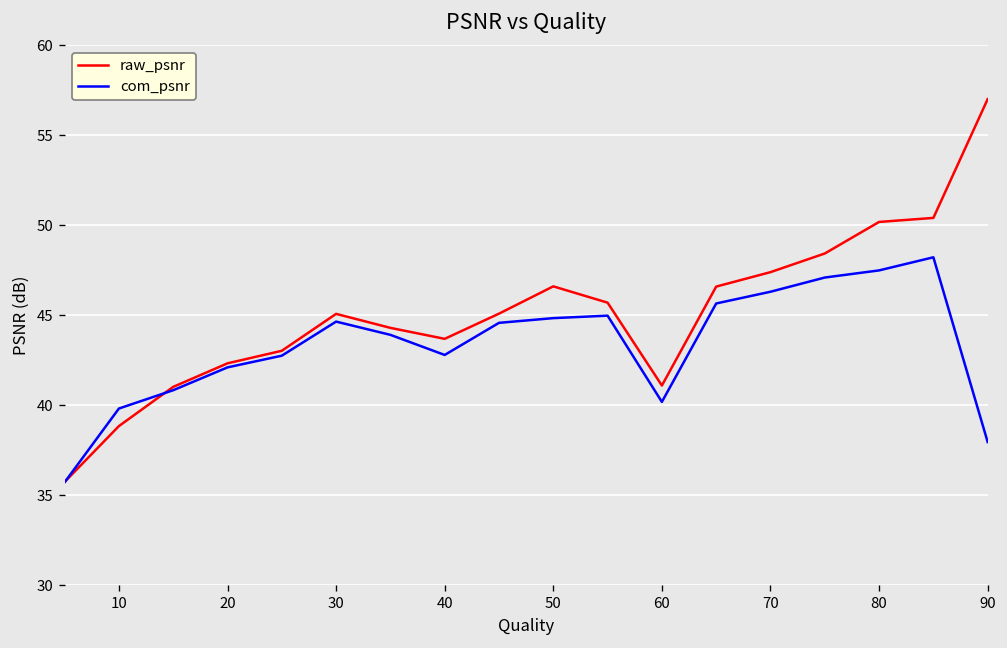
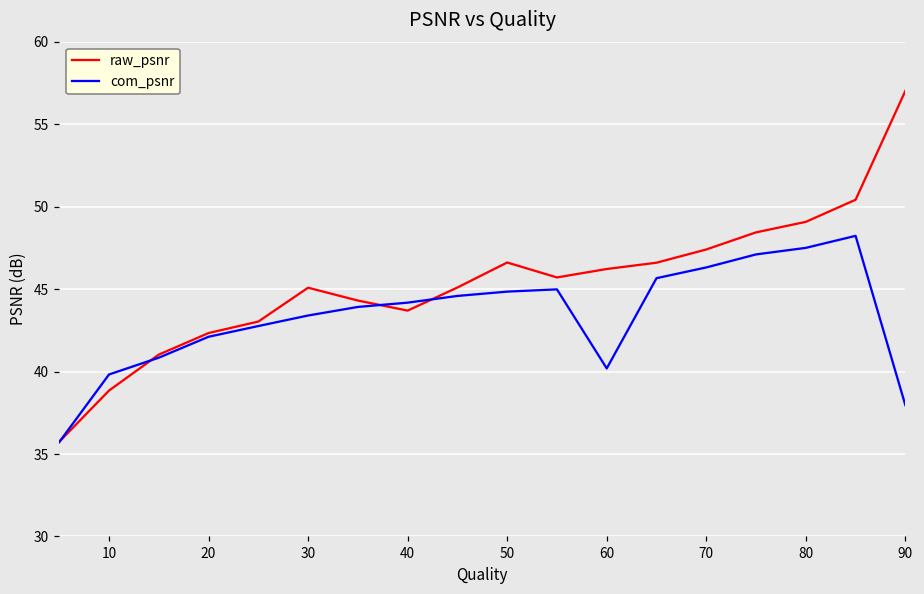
  {
    "raw_psnr": {
      "10": 38.8,
      "20": 42.3,
      "30": 45.1,
      "40": 43.7,
      "50": 46.6,
-     "60": 41.1,
+     "60": 46.2,
      "70": 47.4,
-     "80": 50.2,
+     "80": 49.1,
      "90": 57.0
    },
    "com_psnr": {
      "10": 39.8,
      "20": 42.1,
-     "30": 44.7,
-     "40": 42.8,
+     "30": 43.4,
+     "40": 44.2,
      "50": 44.8,
      "60": 40.2,
      "70": 46.3,
      "80": 47.5,
      "90": 38.0
    }
  }
